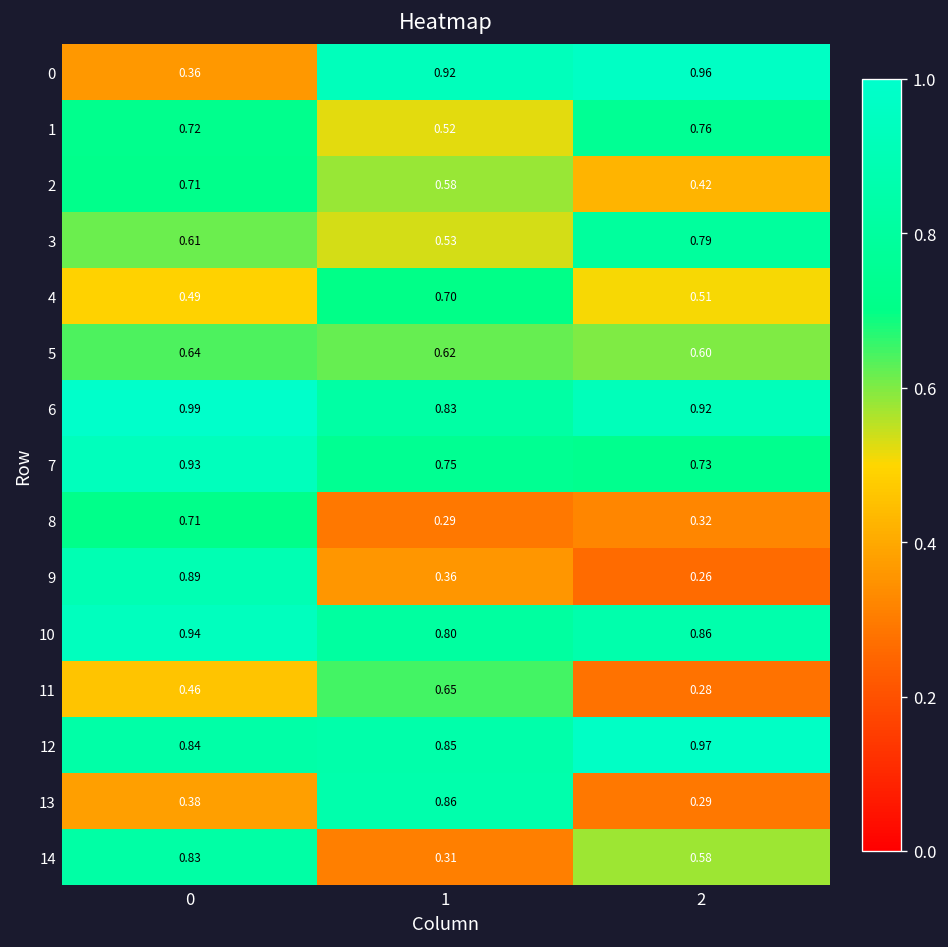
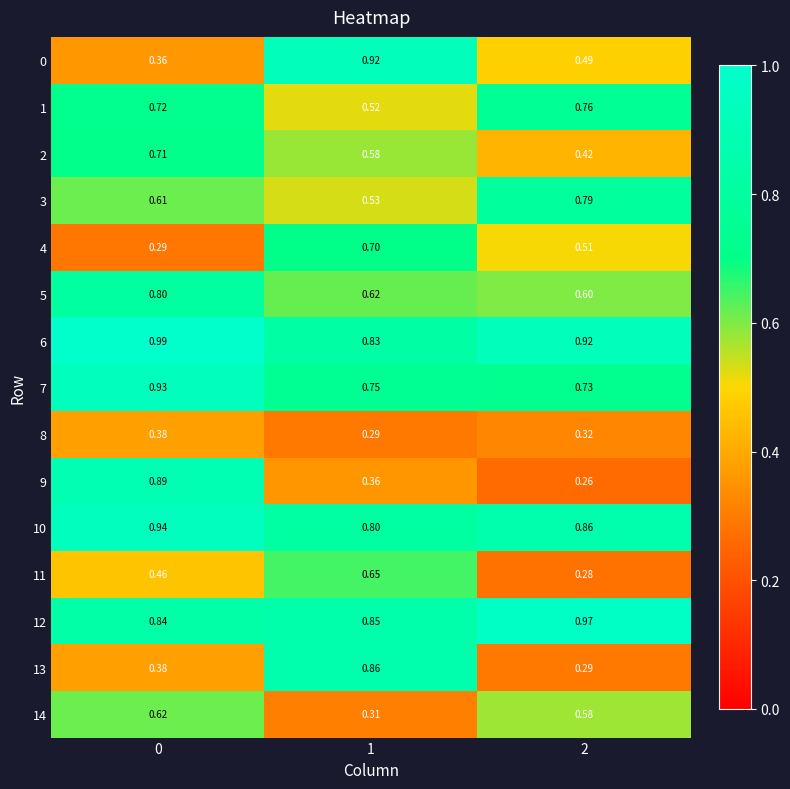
  {
    "0": {
      "0": 0.36,
      "1": 0.92,
-     "2": 0.96
+     "2": 0.49
    },
    "1": {
      "0": 0.72,
      "1": 0.52,
      "2": 0.76
    },
    "2": {
      "0": 0.71,
      "1": 0.58,
      "2": 0.42
    },
    "3": {
      "0": 0.61,
      "1": 0.53,
      "2": 0.79
    },
    "4": {
-     "0": 0.49,
+     "0": 0.29,
      "1": 0.70,
      "2": 0.51
    },
    "5": {
-     "0": 0.64,
+     "0": 0.80,
      "1": 0.62,
      "2": 0.60
    },
    "6": {
      "0": 0.99,
      "1": 0.83,
      "2": 0.92
    },
    "7": {
      "0": 0.93,
      "1": 0.75,
      "2": 0.73
    },
    "8": {
-     "0": 0.71,
+     "0": 0.38,
      "1": 0.29,
      "2": 0.32
    },
    "9": {
      "0": 0.89,
      "1": 0.36,
      "2": 0.26
    },
    "10": {
      "0": 0.94,
      "1": 0.80,
      "2": 0.86
    },
    "11": {
      "0": 0.46,
      "1": 0.65,
      "2": 0.28
    },
    "12": {
      "0": 0.84,
      "1": 0.85,
      "2": 0.97
    },
    "13": {
      "0": 0.38,
      "1": 0.86,
      "2": 0.29
    },
    "14": {
-     "0": 0.83,
+     "0": 0.62,
      "1": 0.31,
      "2": 0.58
    }
  }
